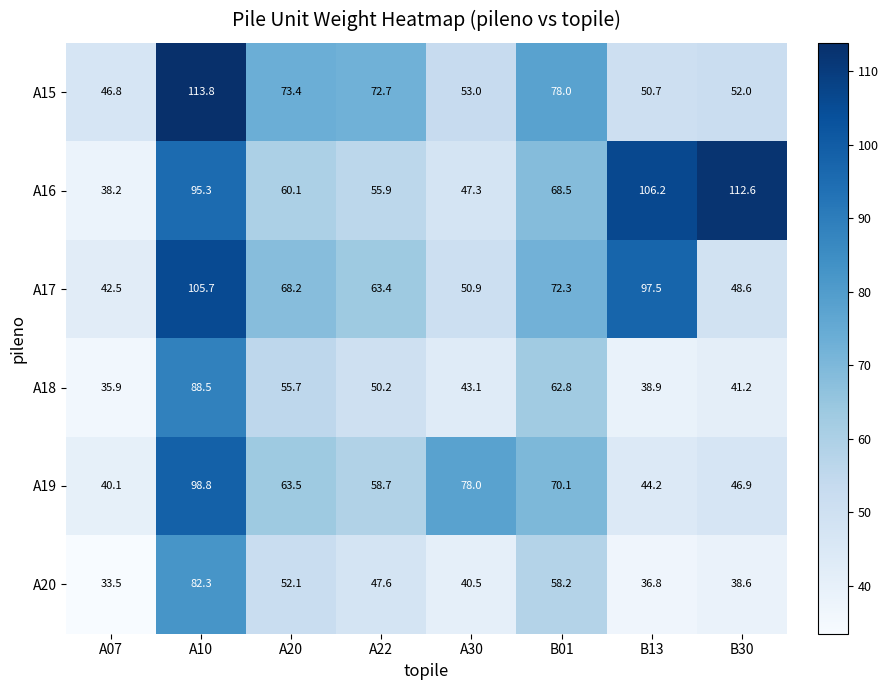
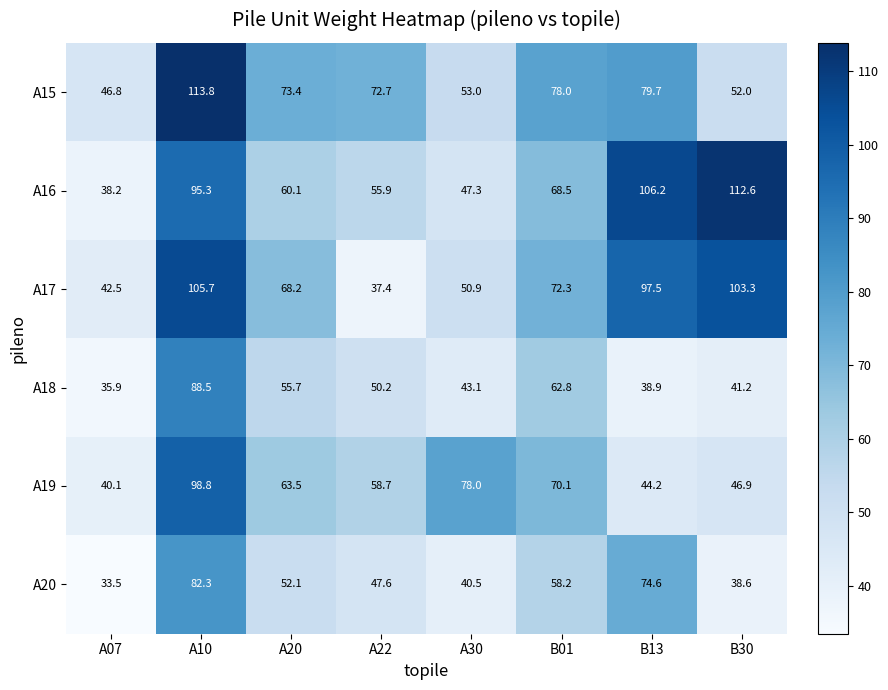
  {
    "A15": {
      "A07": 46.8,
      "A10": 113.8,
      "A20": 73.4,
      "A22": 72.7,
      "A30": 53.0,
      "B01": 78.0,
-     "B13": 50.7,
+     "B13": 79.7,
      "B30": 52.0
    },
    "A16": {
      "A07": 38.2,
      "A10": 95.3,
      "A20": 60.1,
      "A22": 55.9,
      "A30": 47.3,
      "B01": 68.5,
      "B13": 106.2,
      "B30": 112.6
    },
    "A17": {
      "A07": 42.5,
      "A10": 105.7,
      "A20": 68.2,
-     "A22": 63.4,
+     "A22": 37.4,
      "A30": 50.9,
      "B01": 72.3,
      "B13": 97.5,
-     "B30": 48.6
+     "B30": 103.3
    },
    "A18": {
      "A07": 35.9,
      "A10": 88.5,
      "A20": 55.7,
      "A22": 50.2,
      "A30": 43.1,
      "B01": 62.8,
      "B13": 38.9,
      "B30": 41.2
    },
    "A19": {
      "A07": 40.1,
      "A10": 98.8,
      "A20": 63.5,
      "A22": 58.7,
      "A30": 78.0,
      "B01": 70.1,
      "B13": 44.2,
      "B30": 46.9
    },
    "A20": {
      "A07": 33.5,
      "A10": 82.3,
      "A20": 52.1,
      "A22": 47.6,
      "A30": 40.5,
      "B01": 58.2,
-     "B13": 36.8,
+     "B13": 74.6,
      "B30": 38.6
    }
  }
